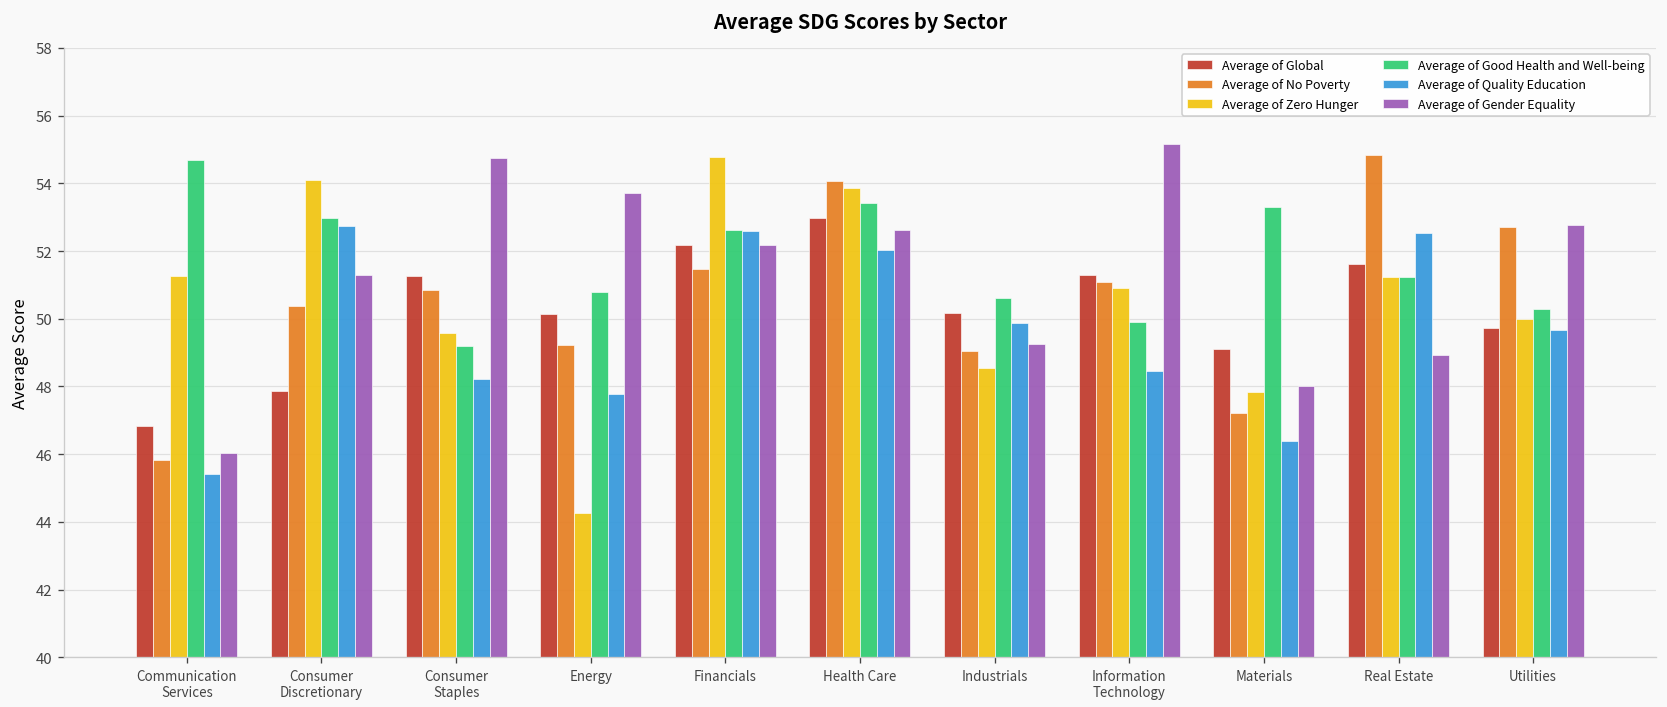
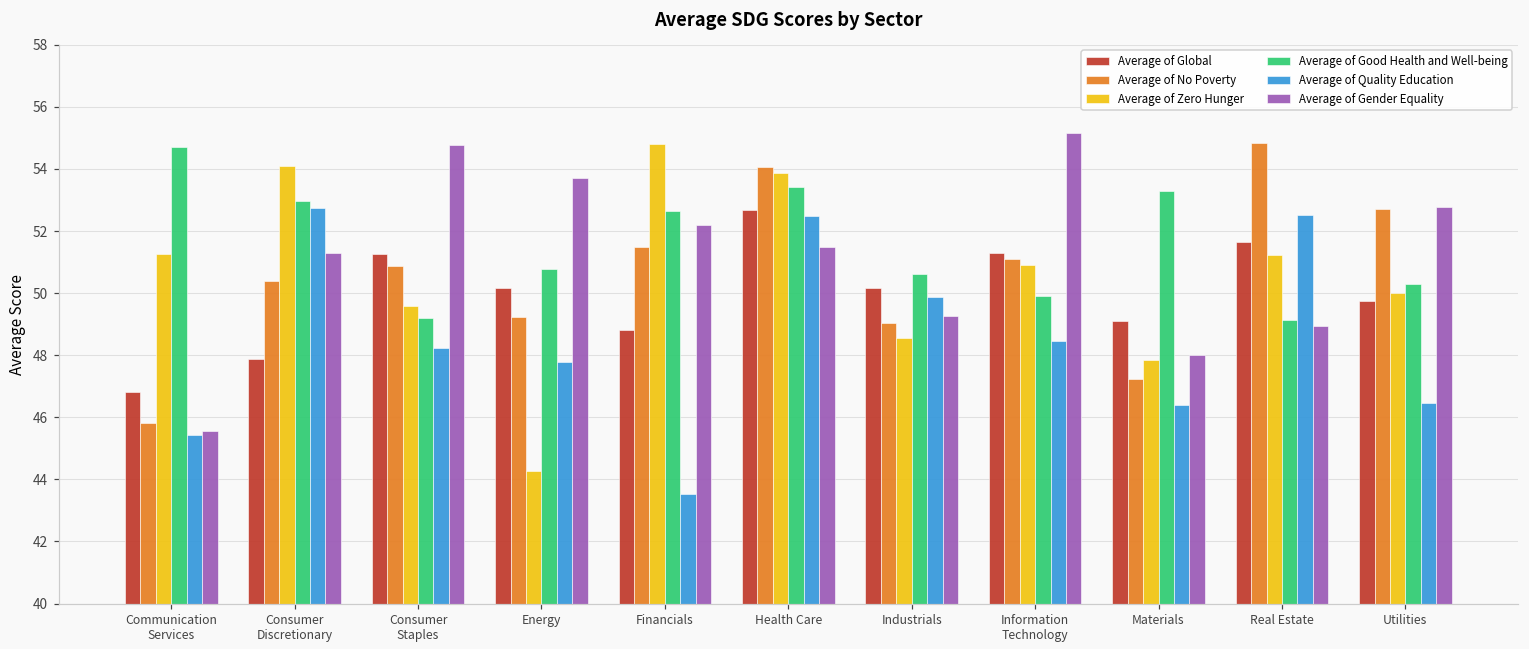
  {
    "Average of Global": {
      "Communication Services": 46.8,
      "Consumer Discretionary": 47.9,
      "Consumer Staples": 51.3,
      "Energy": 50.2,
-     "Financials": 52.2,
-     "Health Care": 53.0,
+     "Financials": 48.8,
+     "Health Care": 52.7,
      "Industrials": 50.2,
      "Information Technology": 51.3,
      "Materials": 49.1,
      "Real Estate": 51.6,
      "Utilities": 49.7
    },
    "Average of No Poverty": {
      "Communication Services": 45.8,
      "Consumer Discretionary": 50.4,
      "Consumer Staples": 50.9,
      "Energy": 49.2,
      "Financials": 51.5,
      "Health Care": 54.1,
      "Industrials": 49.1,
      "Information Technology": 51.1,
      "Materials": 47.2,
      "Real Estate": 54.8,
      "Utilities": 52.7
    },
    "Average of Zero Hunger": {
      "Communication Services": 51.3,
      "Consumer Discretionary": 54.1,
      "Consumer Staples": 49.6,
      "Energy": 44.3,
      "Financials": 54.8,
      "Health Care": 53.9,
      "Industrials": 48.6,
      "Information Technology": 50.9,
      "Materials": 47.8,
      "Real Estate": 51.2,
      "Utilities": 50.0
    },
    "Average of Good Health and Well-being": {
      "Communication Services": 54.7,
      "Consumer Discretionary": 53.0,
      "Consumer Staples": 49.2,
      "Energy": 50.8,
      "Financials": 52.6,
      "Health Care": 53.4,
      "Industrials": 50.6,
      "Information Technology": 49.9,
      "Materials": 53.3,
-     "Real Estate": 51.2,
+     "Real Estate": 49.1,
      "Utilities": 50.3
    },
    "Average of Quality Education": {
      "Communication Services": 45.4,
      "Consumer Discretionary": 52.8,
      "Consumer Staples": 48.2,
      "Energy": 47.8,
-     "Financials": 52.6,
-     "Health Care": 52.0,
+     "Financials": 43.5,
+     "Health Care": 52.5,
      "Industrials": 49.9,
      "Information Technology": 48.5,
      "Materials": 46.4,
      "Real Estate": 52.5,
-     "Utilities": 49.7
+     "Utilities": 46.5
    },
    "Average of Gender Equality": {
-     "Communication Services": 46.0,
+     "Communication Services": 45.6,
      "Consumer Discretionary": 51.3,
      "Consumer Staples": 54.8,
      "Energy": 53.7,
      "Financials": 52.2,
-     "Health Care": 52.6,
+     "Health Care": 51.5,
      "Industrials": 49.3,
      "Information Technology": 55.2,
      "Materials": 48.0,
      "Real Estate": 48.9,
      "Utilities": 52.8
    }
  }
